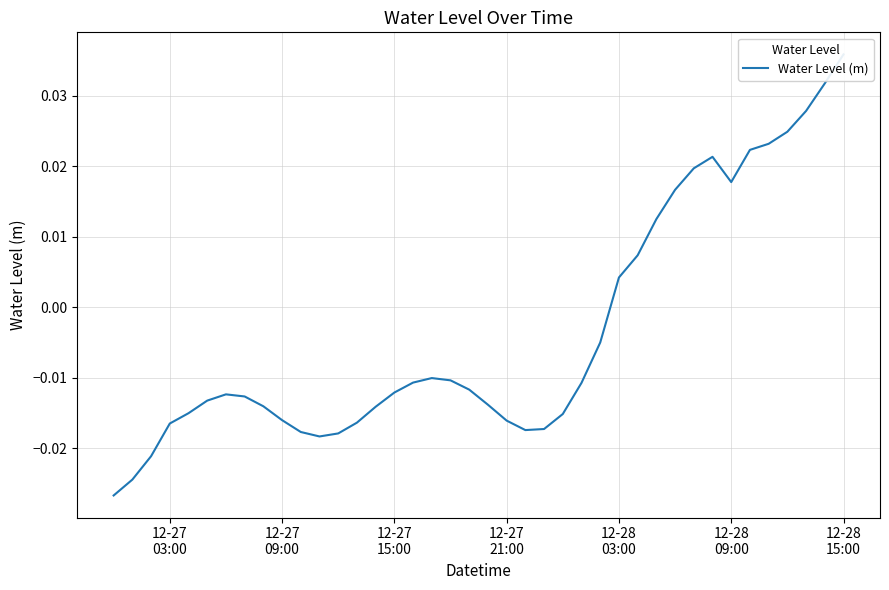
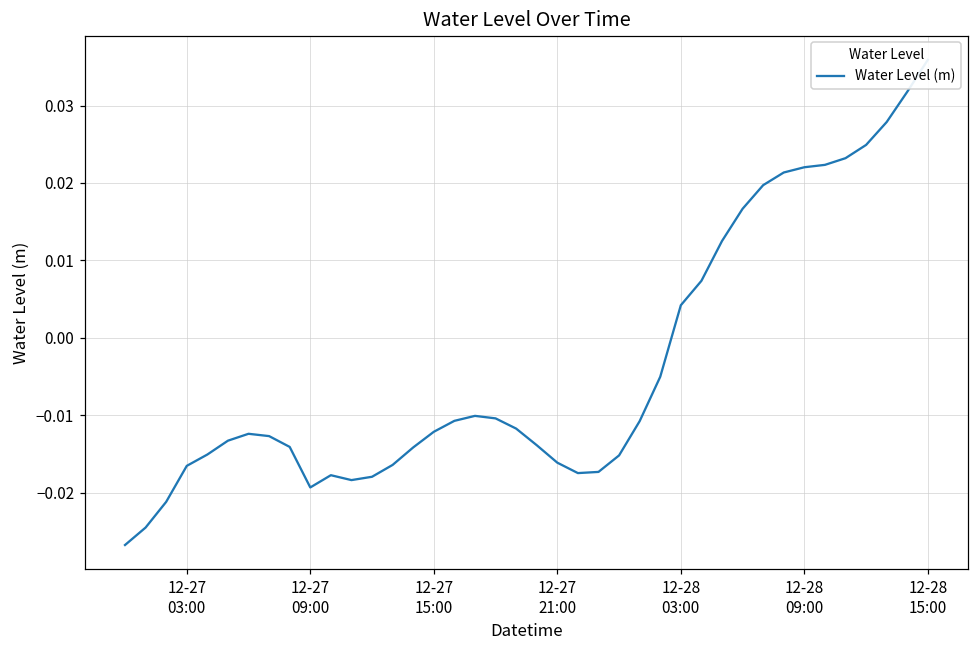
  {
    "12-27 03:00": -0.017,
-   "12-27 09:00": -0.016,
+   "12-27 09:00": -0.019,
    "12-27 15:00": -0.012,
    "12-27 21:00": -0.016,
    "12-28 03:00": 0.004,
-   "12-28 09:00": 0.018
+   "12-28 09:00": 0.022
  }
